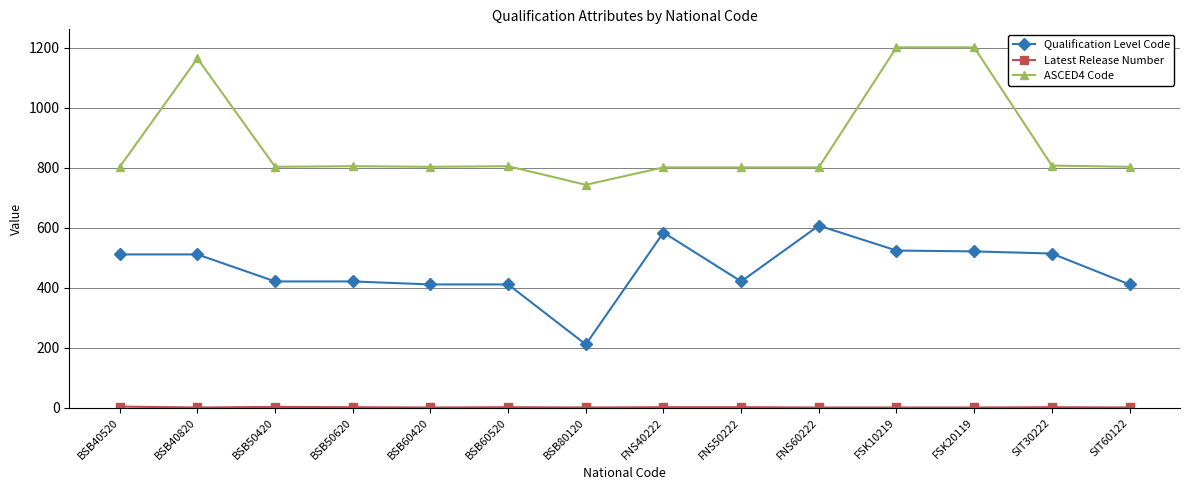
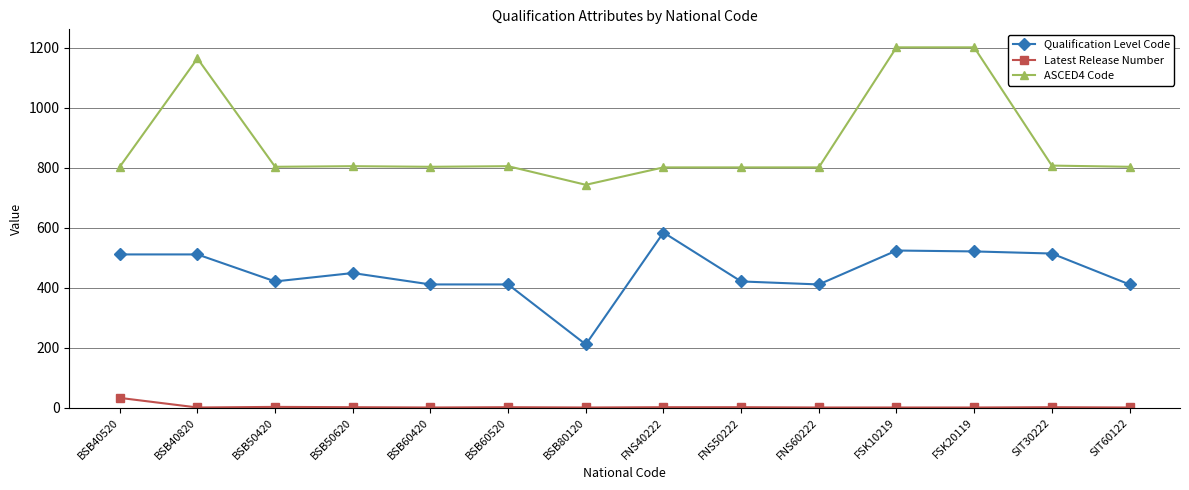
  {
    "Qualification Level Code": {
      "BSB40520": 510,
      "BSB40820": 510,
      "BSB50420": 420,
-     "BSB50620": 420,
+     "BSB50620": 450,
      "BSB60420": 410,
      "BSB60520": 410,
      "BSB80120": 210,
      "FNS40222": 580,
      "FNS50222": 420,
-     "FNS60222": 610,
+     "FNS60222": 410,
      "FSK10219": 520,
      "FSK20119": 520,
      "SIT30222": 510,
      "SIT60122": 410
    },
    "Latest Release Number": {
-     "BSB40520": 0,
+     "BSB40520": 30,
      "BSB40820": 0,
      "BSB50420": 0,
      "BSB50620": 0,
      "BSB60420": 0,
      "BSB60520": 0,
      "BSB80120": 0,
      "FNS40222": 0,
      "FNS50222": 0,
      "FNS60222": 0,
      "FSK10219": 0,
      "FSK20119": 0,
      "SIT30222": 0,
      "SIT60122": 0
    },
    "ASCED4 Code": {
      "BSB40520": 800,
      "BSB40820": 1160,
      "BSB50420": 800,
      "BSB50620": 810,
      "BSB60420": 800,
      "BSB60520": 810,
      "BSB80120": 740,
      "FNS40222": 800,
      "FNS50222": 800,
      "FNS60222": 800,
      "FSK10219": 1200,
      "FSK20119": 1200,
      "SIT30222": 810,
      "SIT60122": 800
    }
  }
